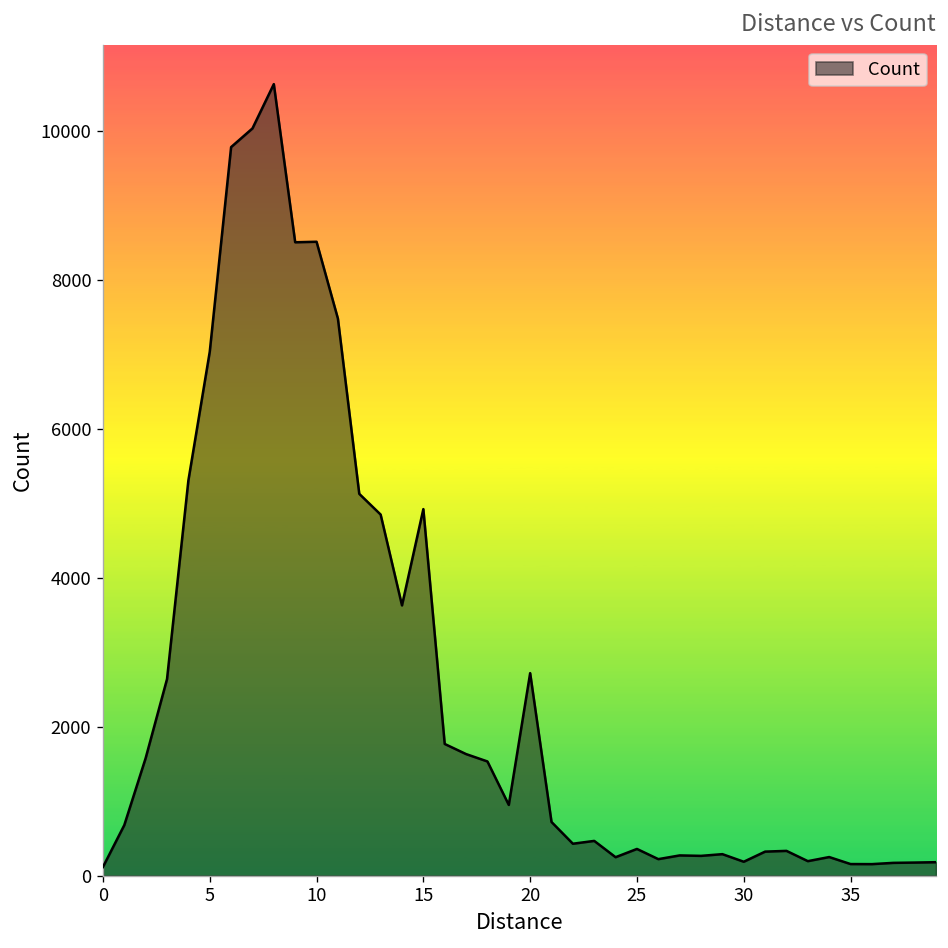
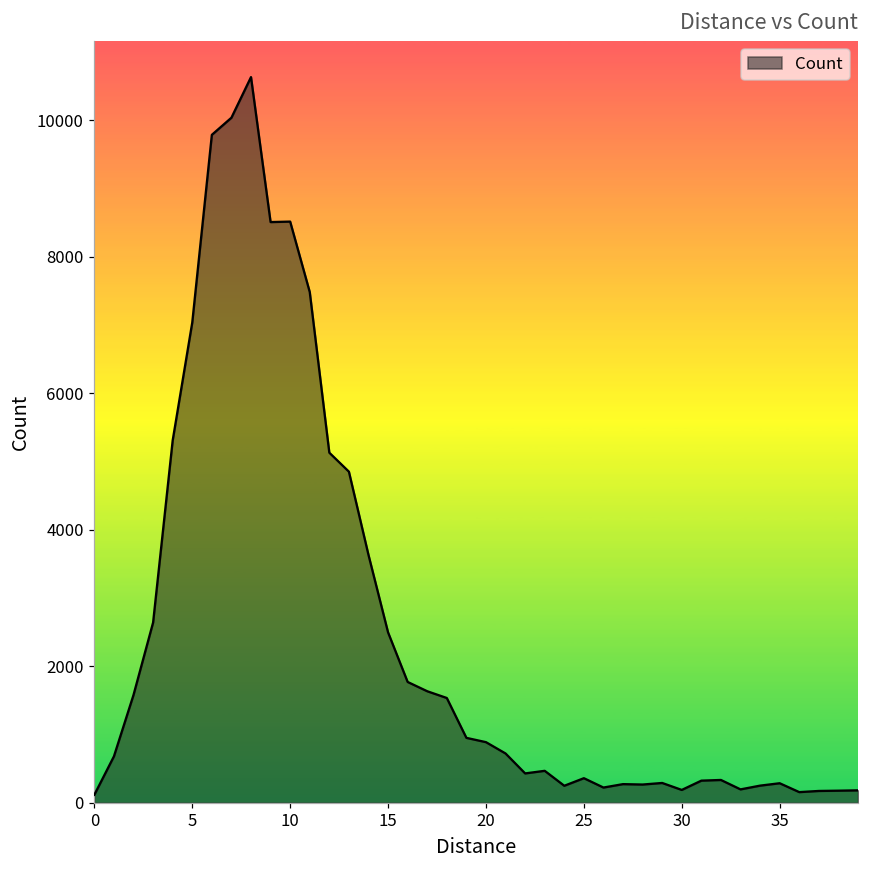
  {
    "0": 100,
    "5": 7000,
    "10": 8500,
-   "15": 4900,
-   "20": 2700,
+   "15": 2500,
+   "20": 900,
    "25": 400,
    "30": 200,
-   "35": 200
+   "35": 300
  }
